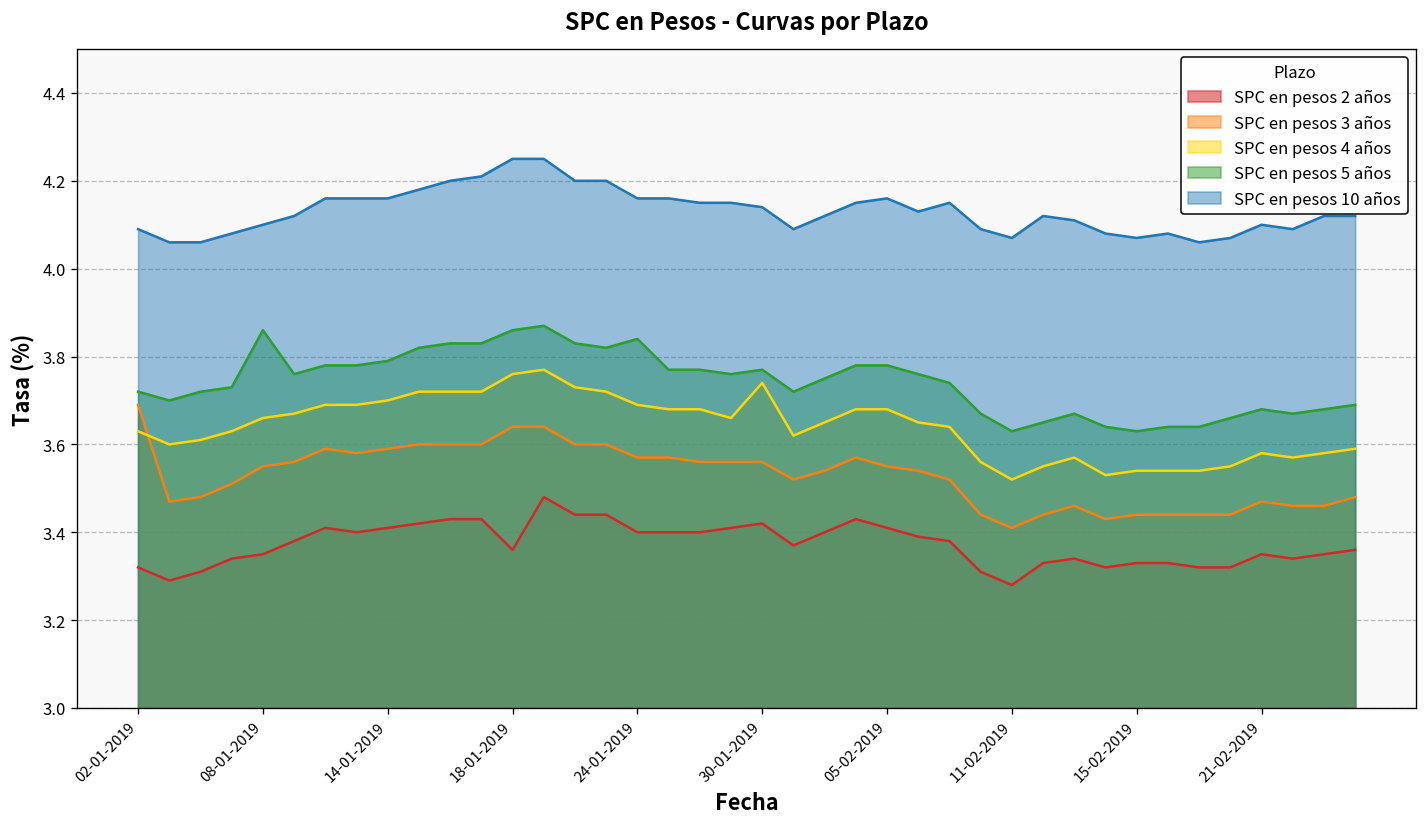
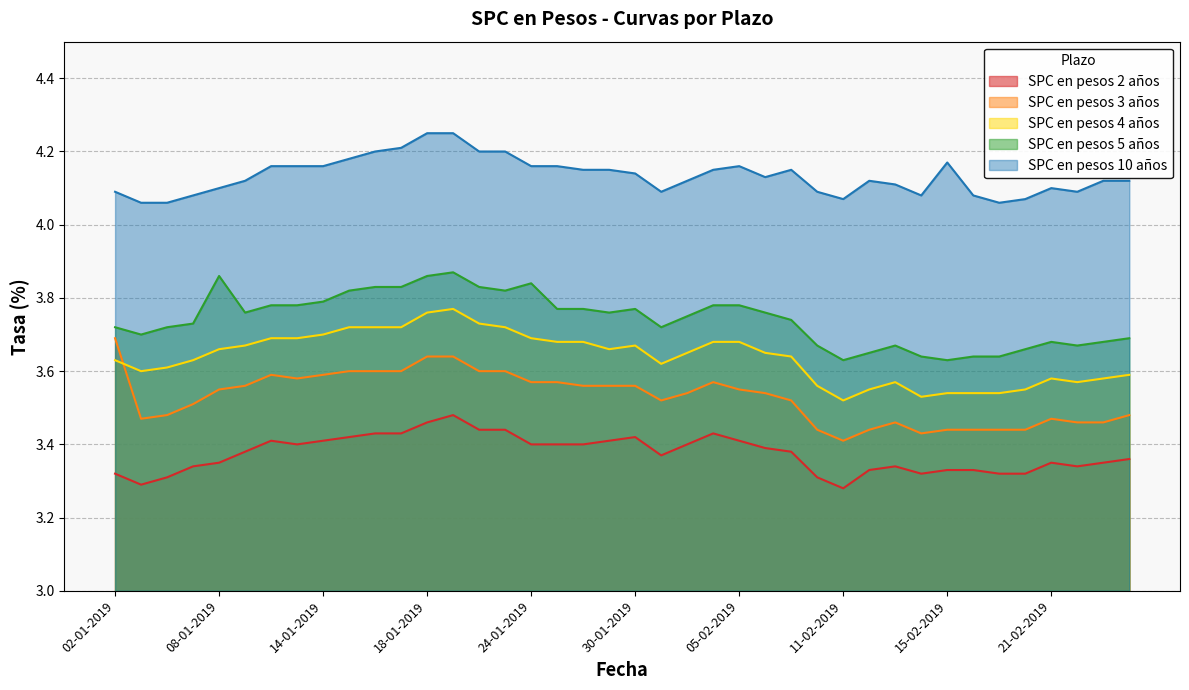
  {
    "SPC en pesos 2 años": {
      "02-01-2019": 3.32,
      "08-01-2019": 3.35,
      "14-01-2019": 3.41,
-     "18-01-2019": 3.36,
+     "18-01-2019": 3.46,
      "24-01-2019": 3.40,
      "30-01-2019": 3.42,
      "05-02-2019": 3.41,
      "11-02-2019": 3.28,
      "15-02-2019": 3.33,
      "21-02-2019": 3.35
    },
    "SPC en pesos 3 años": {
      "02-01-2019": 3.69,
      "08-01-2019": 3.55,
      "14-01-2019": 3.59,
      "18-01-2019": 3.64,
      "24-01-2019": 3.57,
      "30-01-2019": 3.56,
      "05-02-2019": 3.55,
      "11-02-2019": 3.41,
      "15-02-2019": 3.44,
      "21-02-2019": 3.47
    },
    "SPC en pesos 4 años": {
      "02-01-2019": 3.63,
      "08-01-2019": 3.66,
      "14-01-2019": 3.70,
      "18-01-2019": 3.76,
      "24-01-2019": 3.69,
-     "30-01-2019": 3.74,
+     "30-01-2019": 3.67,
      "05-02-2019": 3.68,
      "11-02-2019": 3.52,
      "15-02-2019": 3.54,
      "21-02-2019": 3.58
    },
    "SPC en pesos 5 años": {
      "02-01-2019": 3.72,
      "08-01-2019": 3.86,
      "14-01-2019": 3.79,
      "18-01-2019": 3.86,
      "24-01-2019": 3.84,
      "30-01-2019": 3.77,
      "05-02-2019": 3.78,
      "11-02-2019": 3.63,
      "15-02-2019": 3.63,
      "21-02-2019": 3.68
    },
    "SPC en pesos 10 años": {
      "02-01-2019": 4.09,
      "08-01-2019": 4.10,
      "14-01-2019": 4.16,
      "18-01-2019": 4.25,
      "24-01-2019": 4.16,
      "30-01-2019": 4.14,
      "05-02-2019": 4.16,
      "11-02-2019": 4.07,
-     "15-02-2019": 4.07,
+     "15-02-2019": 4.17,
      "21-02-2019": 4.10
    }
  }
